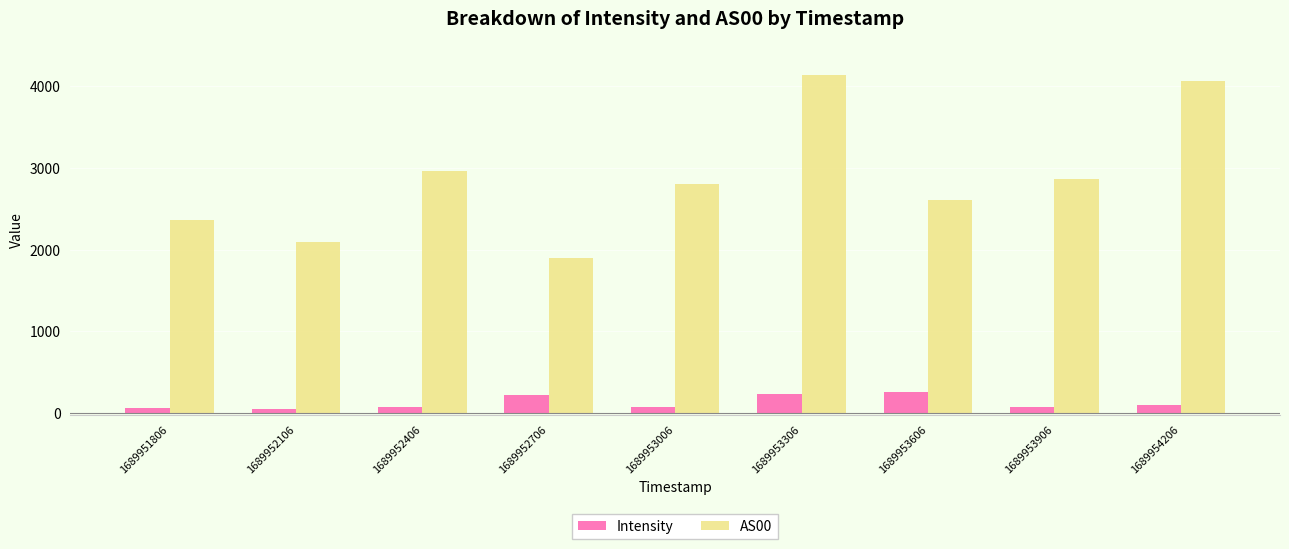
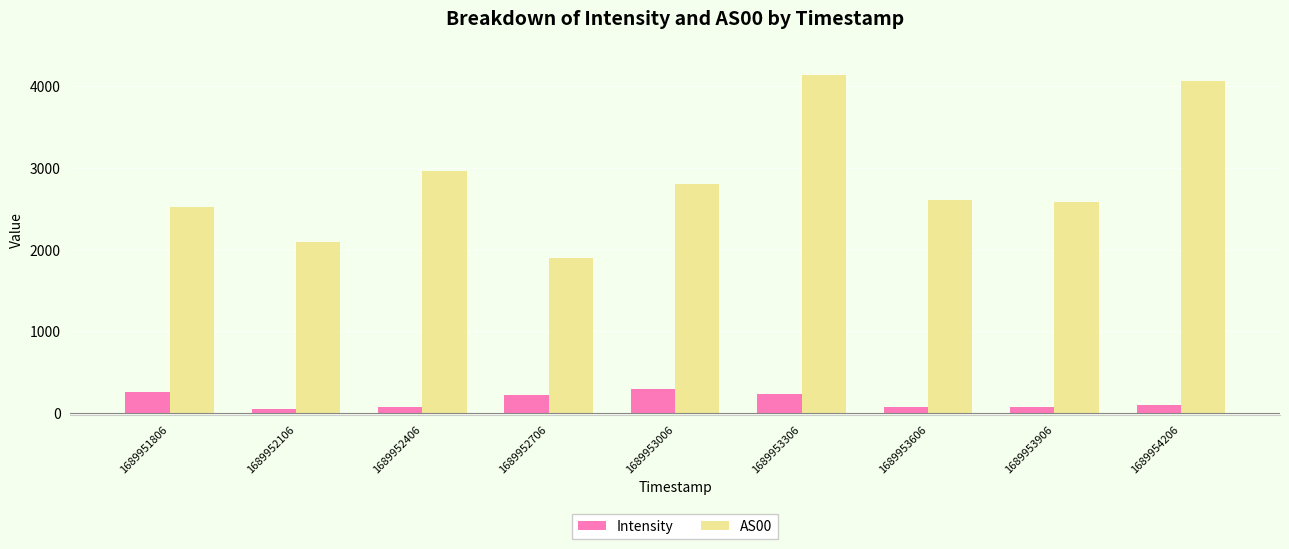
  {
    "Intensity": {
-     "1689951806": 100,
+     "1689951806": 300,
      "1689952106": 0,
      "1689952406": 100,
      "1689952706": 200,
-     "1689953006": 100,
+     "1689953006": 300,
      "1689953306": 200,
-     "1689953606": 300,
+     "1689953606": 100,
      "1689953906": 100,
      "1689954206": 100
    },
    "AS00": {
-     "1689951806": 2400,
+     "1689951806": 2500,
      "1689952106": 2100,
      "1689952406": 3000,
      "1689952706": 1900,
      "1689953006": 2800,
      "1689953306": 4100,
      "1689953606": 2600,
-     "1689953906": 2900,
+     "1689953906": 2600,
      "1689954206": 4100
    }
  }
